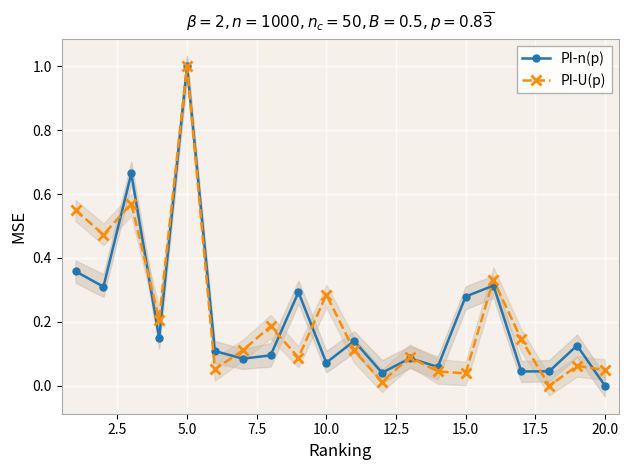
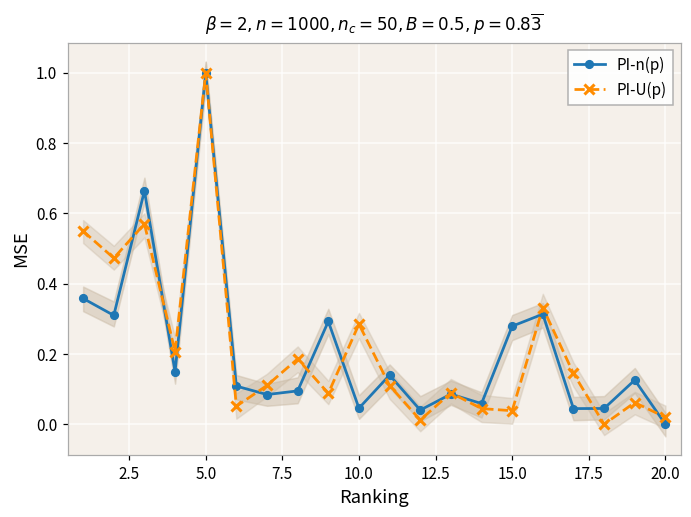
  {
    "PI-n(p)": {
-     "10.0": 0.07,
+     "10.0": 0.05,
      "15.0": 0.28,
      "20.0": 0.00
    },
    "PI-U(p)": {
      "10.0": 0.29,
      "15.0": 0.04,
-     "20.0": 0.05
+     "20.0": 0.02
    }
  }
